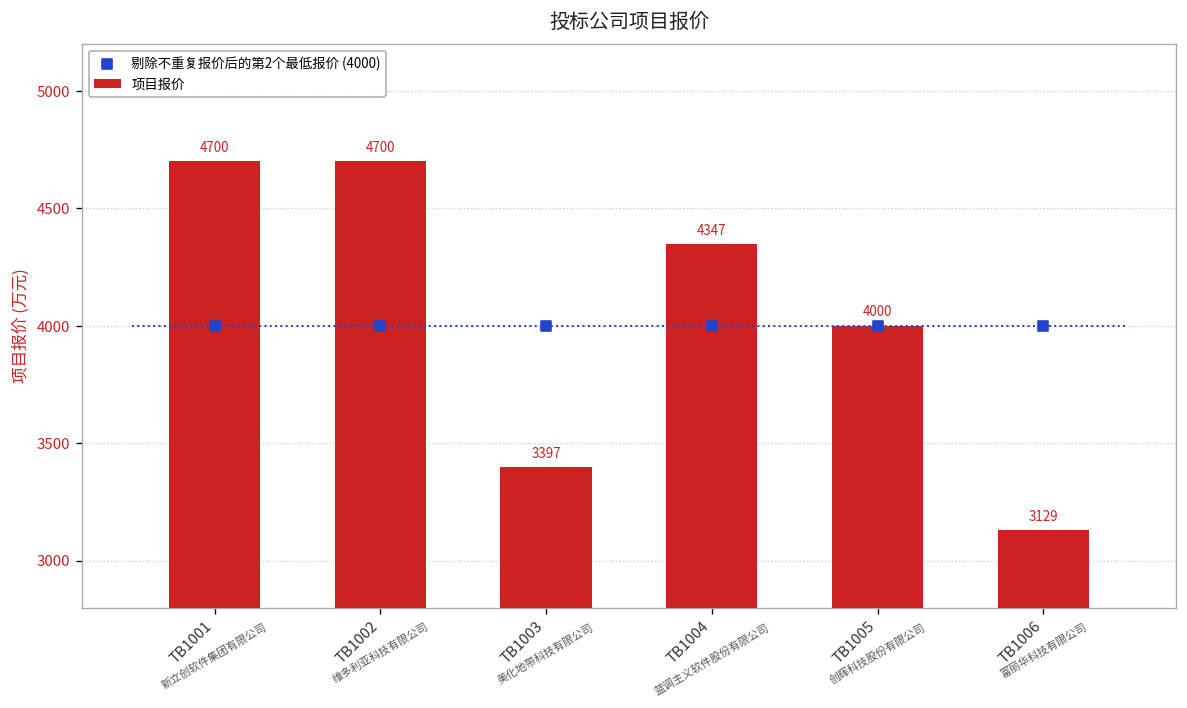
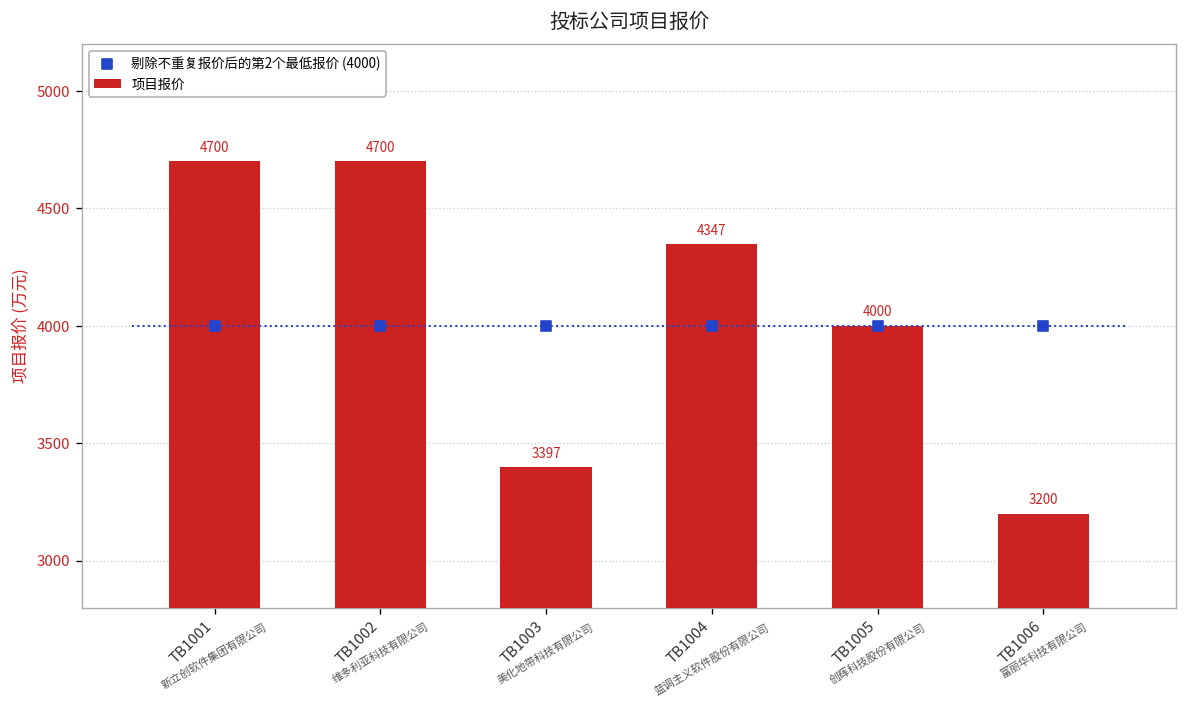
  {
    "项目报价": {
      "TB1001": 4700,
      "TB1002": 4700,
      "TB1003": 3397,
      "TB1004": 4347,
      "TB1005": 4000,
-     "TB1006": 3129
+     "TB1006": 3200
    }
  }
